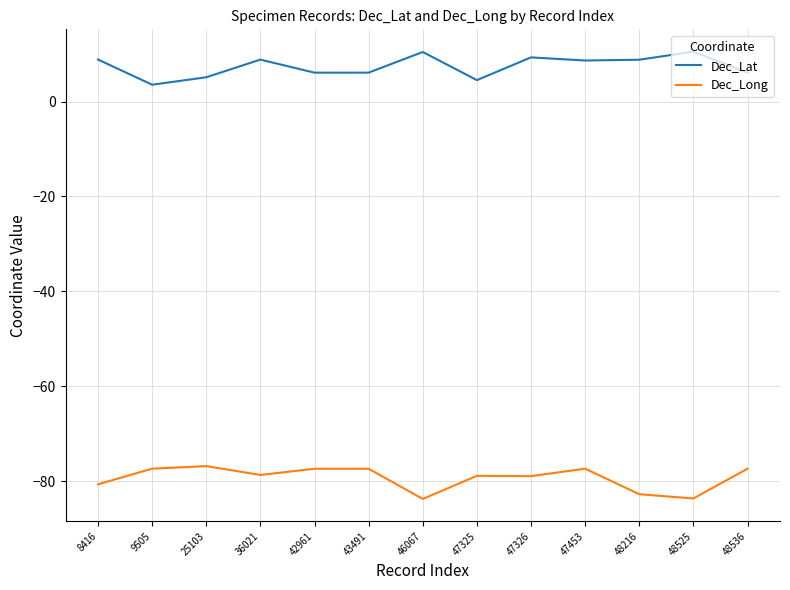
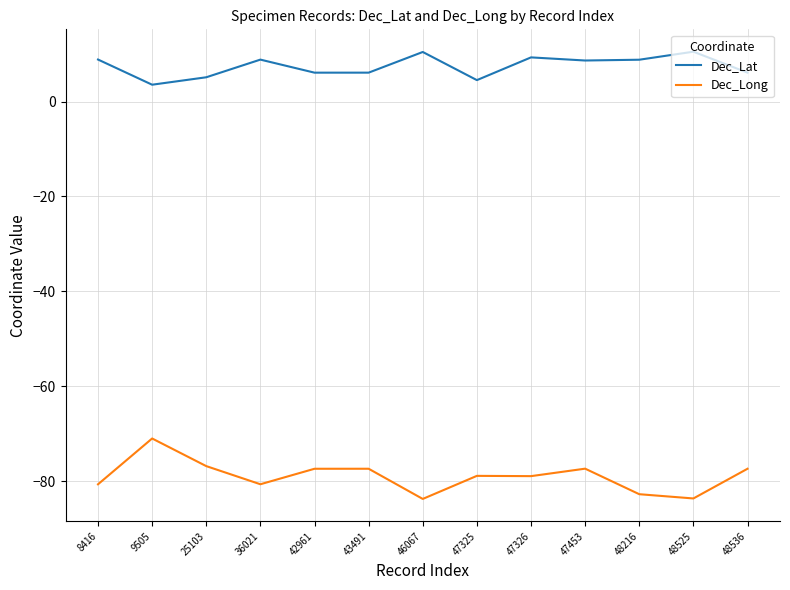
  {
    "Dec_Lat": {
      "8416": 9,
      "9505": 4,
      "25103": 5,
      "36021": 9,
      "42961": 6,
      "43491": 6,
      "46067": 10,
      "47325": 5,
      "47326": 9,
      "47453": 9,
      "48216": 9
    },
    "Dec_Long": {
      "8416": -81,
-     "9505": -77,
+     "9505": -71,
      "25103": -77,
-     "36021": -79,
+     "36021": -81,
      "42961": -77,
      "43491": -77,
      "46067": -84,
      "47325": -79,
      "47326": -79,
      "47453": -77,
      "48216": -83,
      "48525": -84,
      "48536": -77
    }
  }
